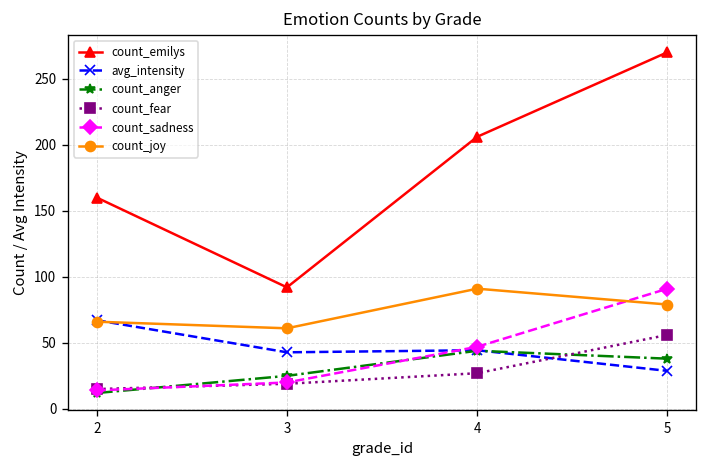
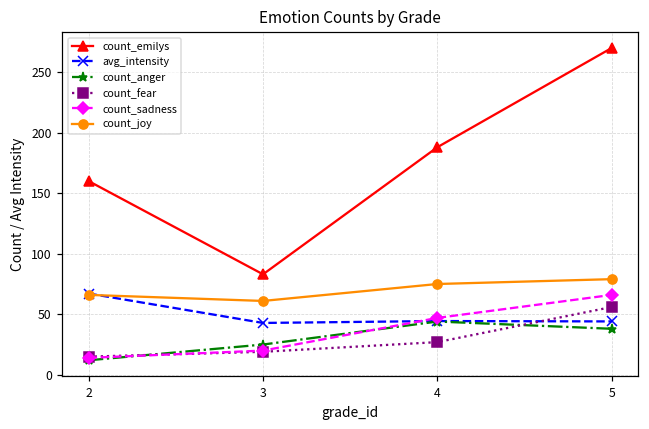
  {
    "count_emilys": {
      "2": 160,
-     "3": 92,
-     "4": 206,
+     "3": 83,
+     "4": 188,
      "5": 270
    },
    "avg_intensity": {
      "3": 43,
-     "5": 29
+     "5": 44
    },
    "count_anger": {
      "3": 25,
      "5": 38
    },
    "count_fear": {
      "4": 27,
      "5": 56
    },
    "count_sadness": {
      "4": 47,
-     "5": 91
+     "5": 66
    },
    "count_joy": {
      "3": 61,
-     "4": 91,
+     "4": 75,
      "5": 79
    }
  }
